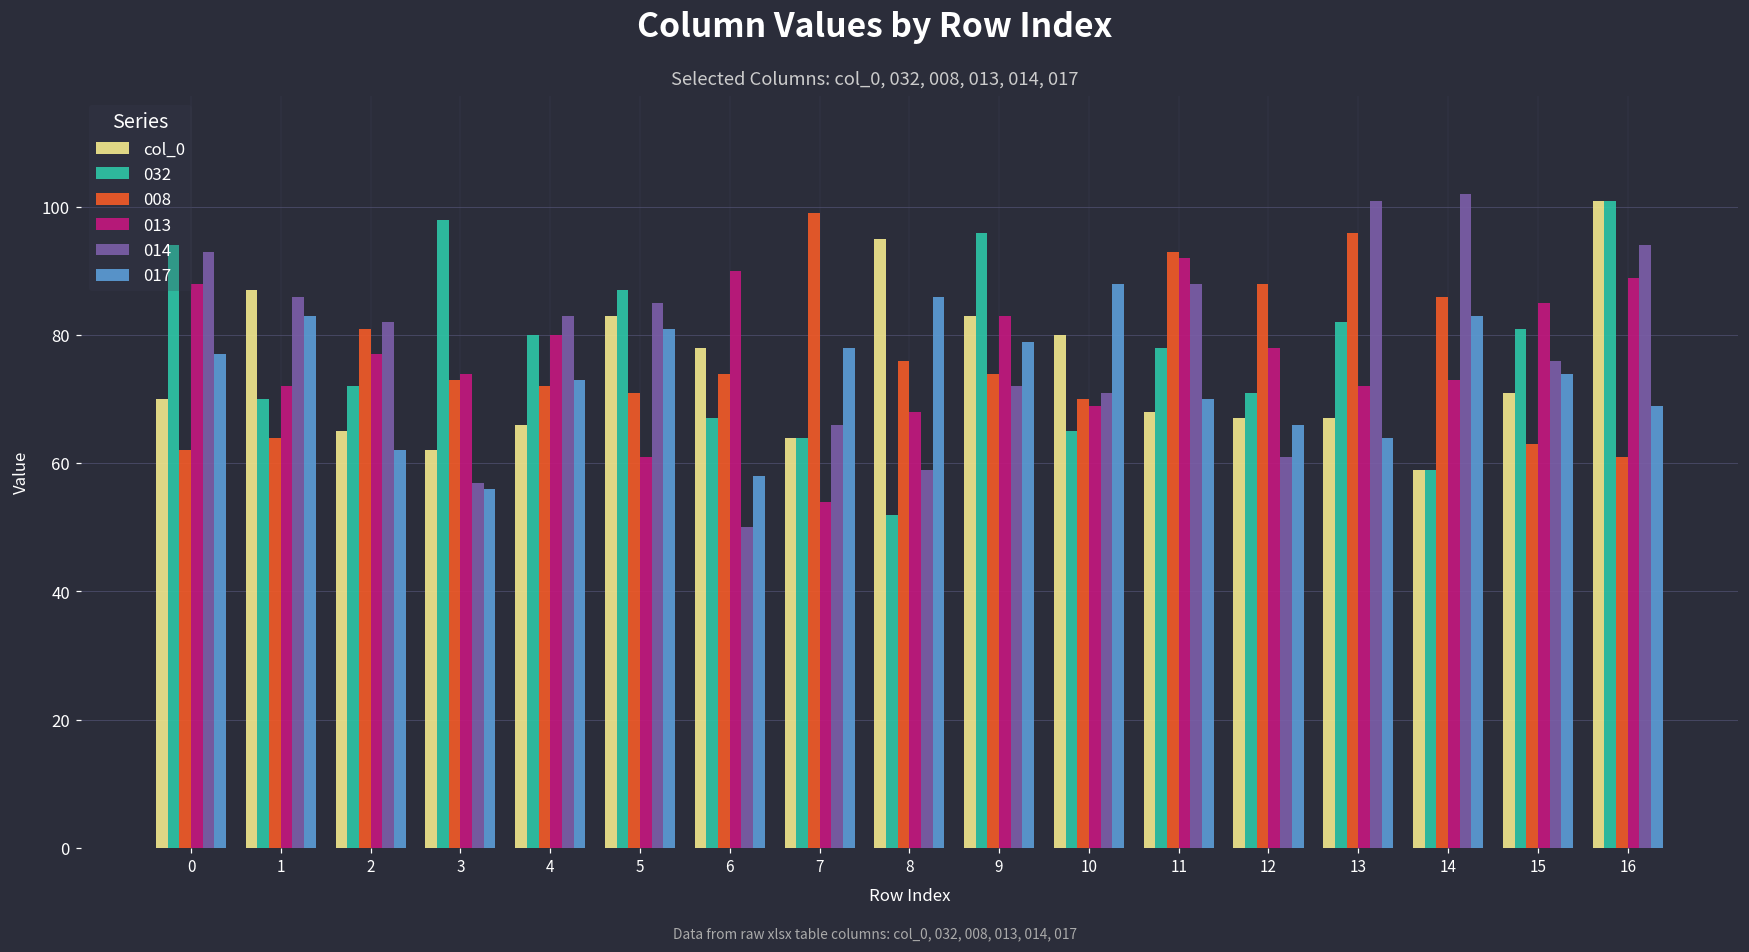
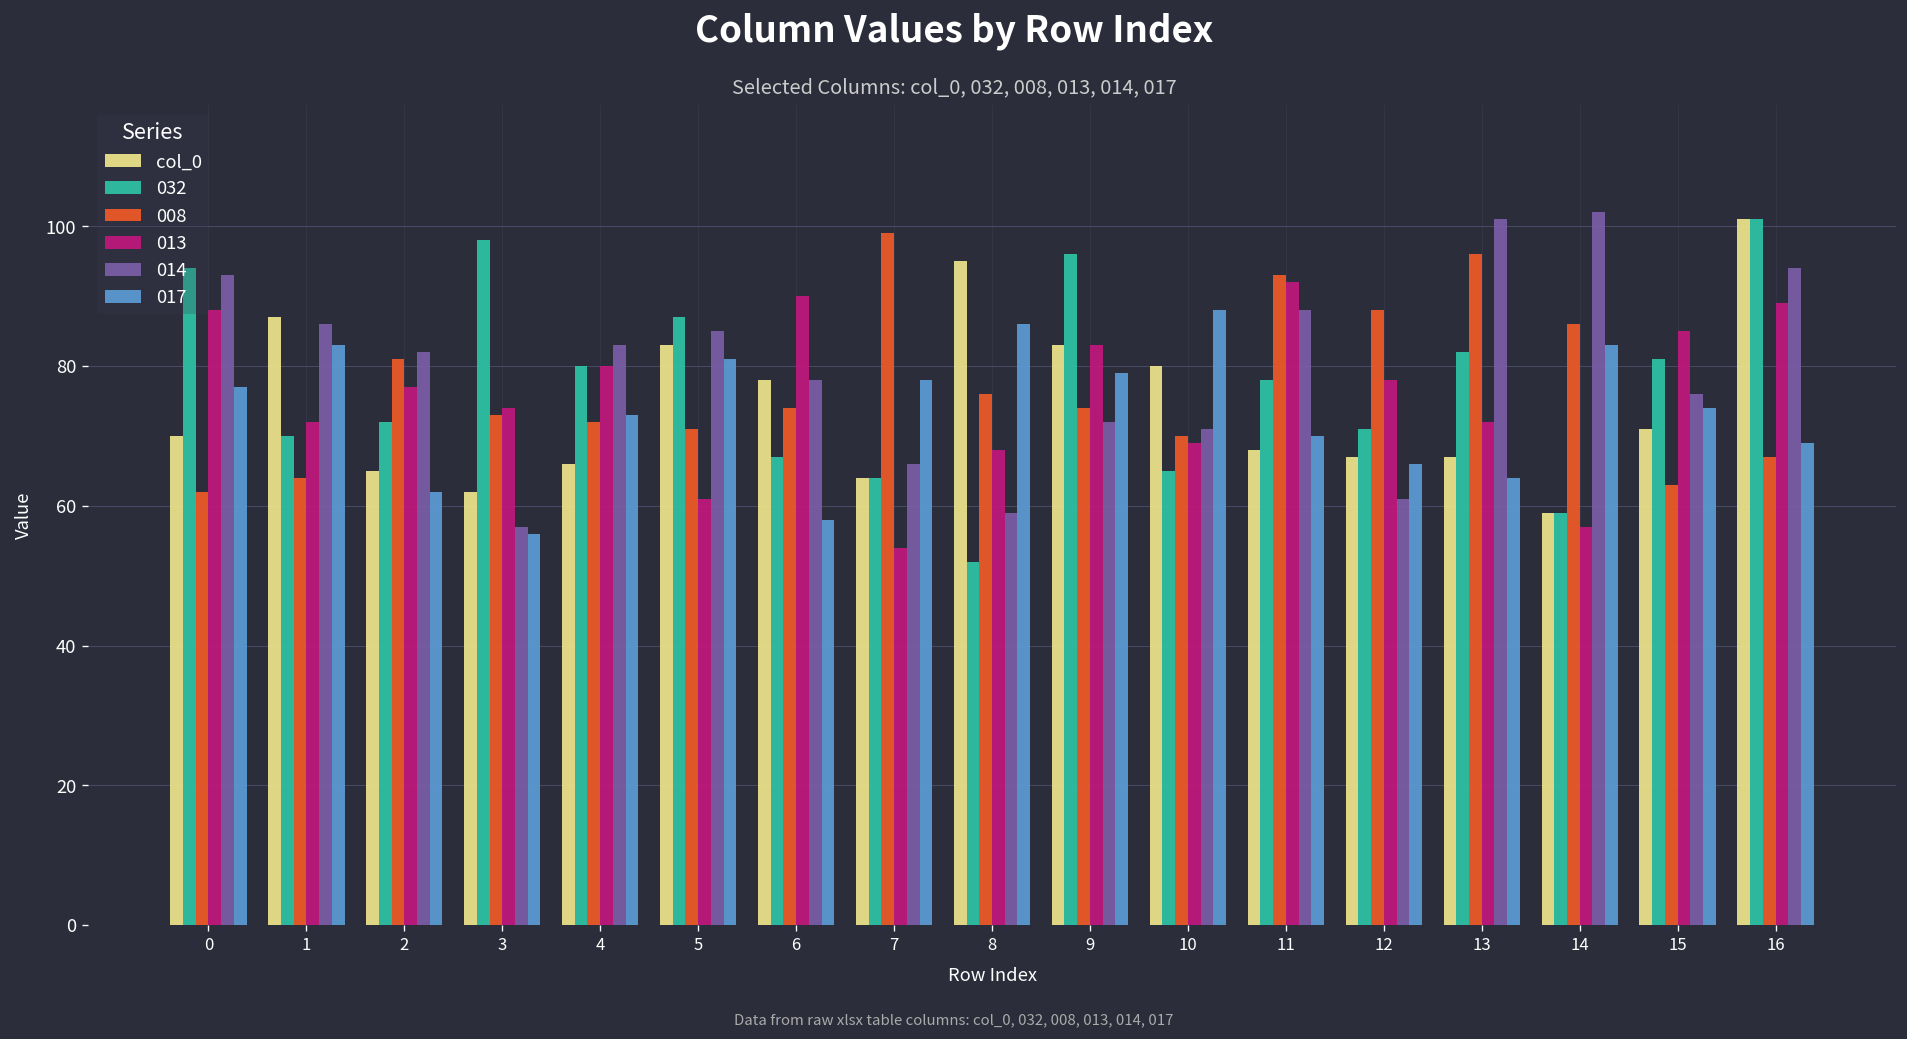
  {
    "col_0": {
      "0": 70,
      "1": 87,
      "2": 65,
      "3": 62,
      "4": 66,
      "5": 83,
      "6": 78,
      "7": 64,
      "8": 95,
      "9": 83,
      "10": 80,
      "11": 68,
      "12": 67,
      "13": 67,
      "14": 59,
      "15": 71,
      "16": 101
    },
    "032": {
      "1": 70,
      "2": 72,
      "3": 98,
      "4": 80,
      "5": 87,
      "6": 67,
      "7": 64,
      "8": 52,
      "9": 96,
      "10": 65,
      "11": 78,
      "12": 71,
      "13": 82,
      "14": 59,
      "15": 81,
      "16": 101
    },
    "008": {
      "0": 62,
      "1": 64,
      "2": 81,
      "3": 73,
      "4": 72,
      "5": 71,
      "6": 74,
      "7": 99,
      "8": 76,
      "9": 74,
      "10": 70,
      "11": 93,
      "12": 88,
      "13": 96,
      "14": 86,
      "15": 63,
-     "16": 61
+     "16": 67
    },
    "013": {
      "0": 88,
      "1": 72,
      "2": 77,
      "3": 74,
      "4": 80,
      "5": 61,
      "6": 90,
      "7": 54,
      "8": 68,
      "9": 83,
      "10": 69,
      "11": 92,
      "12": 78,
      "13": 72,
-     "14": 73,
+     "14": 57,
      "15": 85,
      "16": 89
    },
    "014": {
      "0": 93,
      "1": 86,
      "2": 82,
      "3": 57,
      "4": 83,
      "5": 85,
-     "6": 50,
+     "6": 78,
      "7": 66,
      "8": 59,
      "9": 72,
      "10": 71,
      "11": 88,
      "12": 61,
      "13": 101,
      "14": 102,
      "15": 76,
      "16": 94
    },
    "017": {
      "0": 77,
      "1": 83,
      "2": 62,
      "3": 56,
      "4": 73,
      "5": 81,
      "6": 58,
      "7": 78,
      "8": 86,
      "9": 79,
      "10": 88,
      "11": 70,
      "12": 66,
      "13": 64,
      "14": 83,
      "15": 74,
      "16": 69
    }
  }
